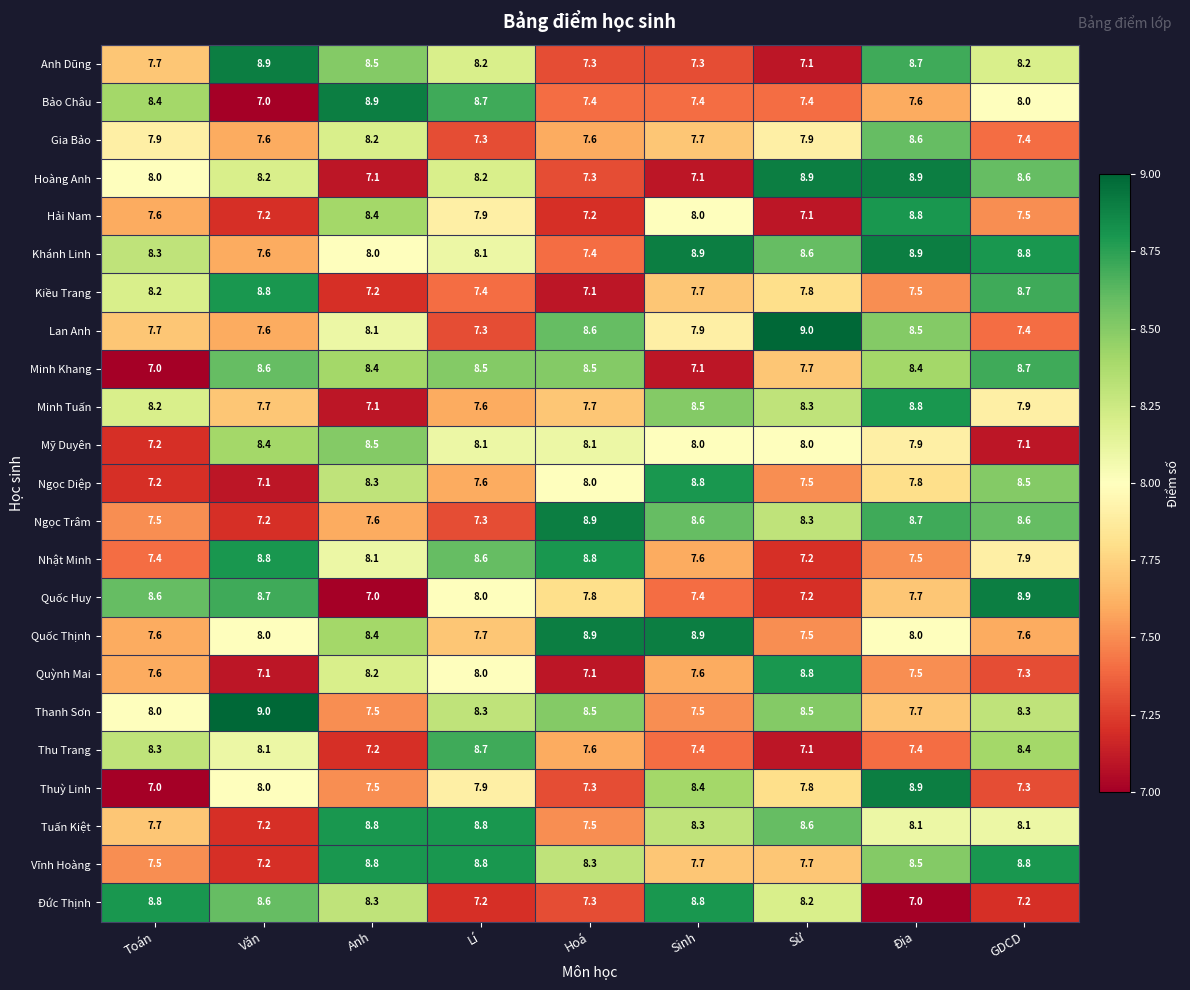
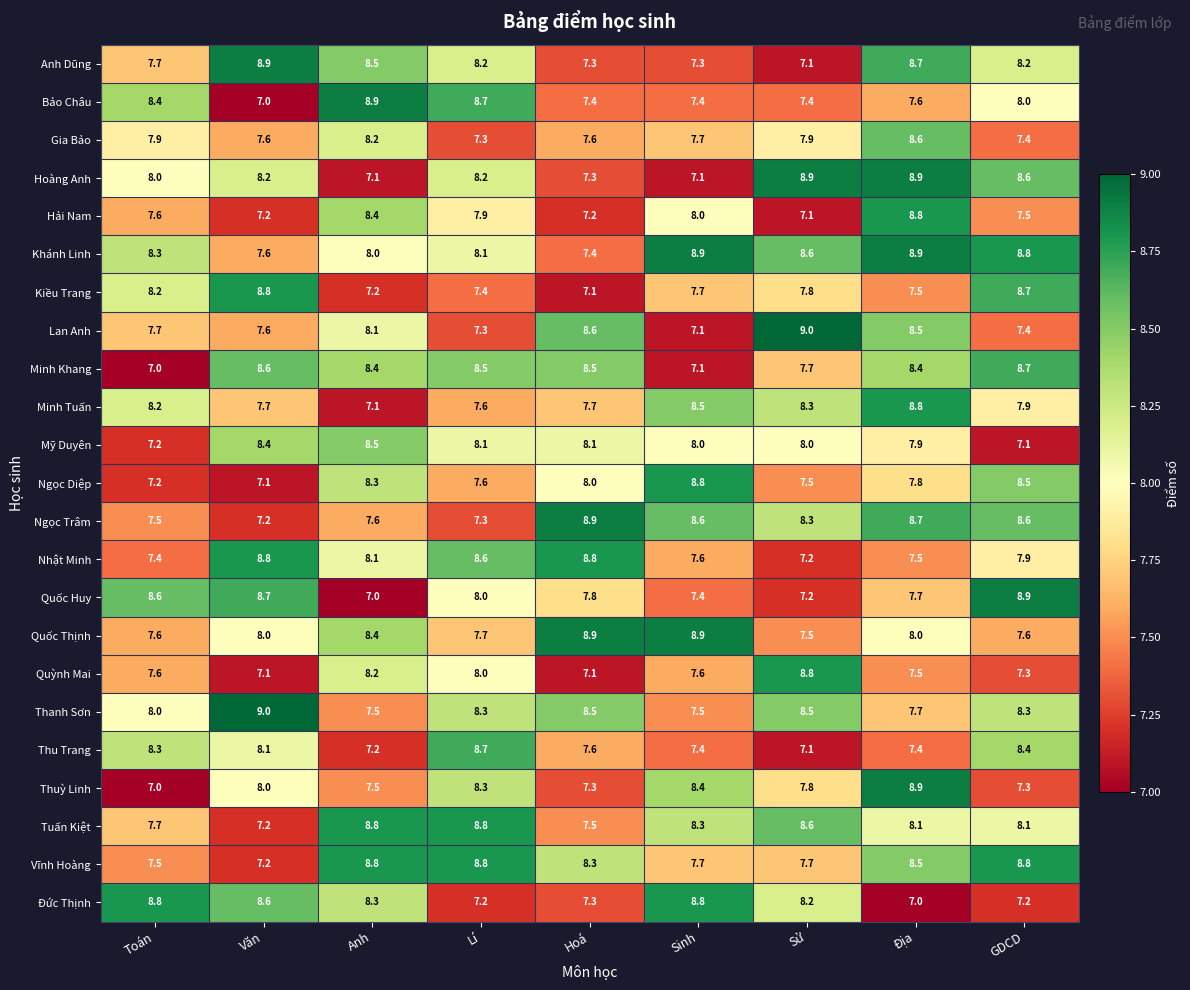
  {
    "Lan Anh": {
      "Toán": 7.7,
      "Văn": 7.6,
      "Anh": 8.1,
      "Lí": 7.3,
      "Hoá": 8.6,
-     "Sinh": 7.9,
+     "Sinh": 7.1,
      "Sử": 9.0,
      "Địa": 8.5,
      "GDCD": 7.4
    },
    "Thuỳ Linh": {
      "Toán": 7.0,
      "Văn": 8.0,
      "Anh": 7.5,
-     "Lí": 7.9,
+     "Lí": 8.3,
      "Hoá": 7.3,
      "Sinh": 8.4,
      "Sử": 7.8,
      "Địa": 8.9,
      "GDCD": 7.3
    }
  }
